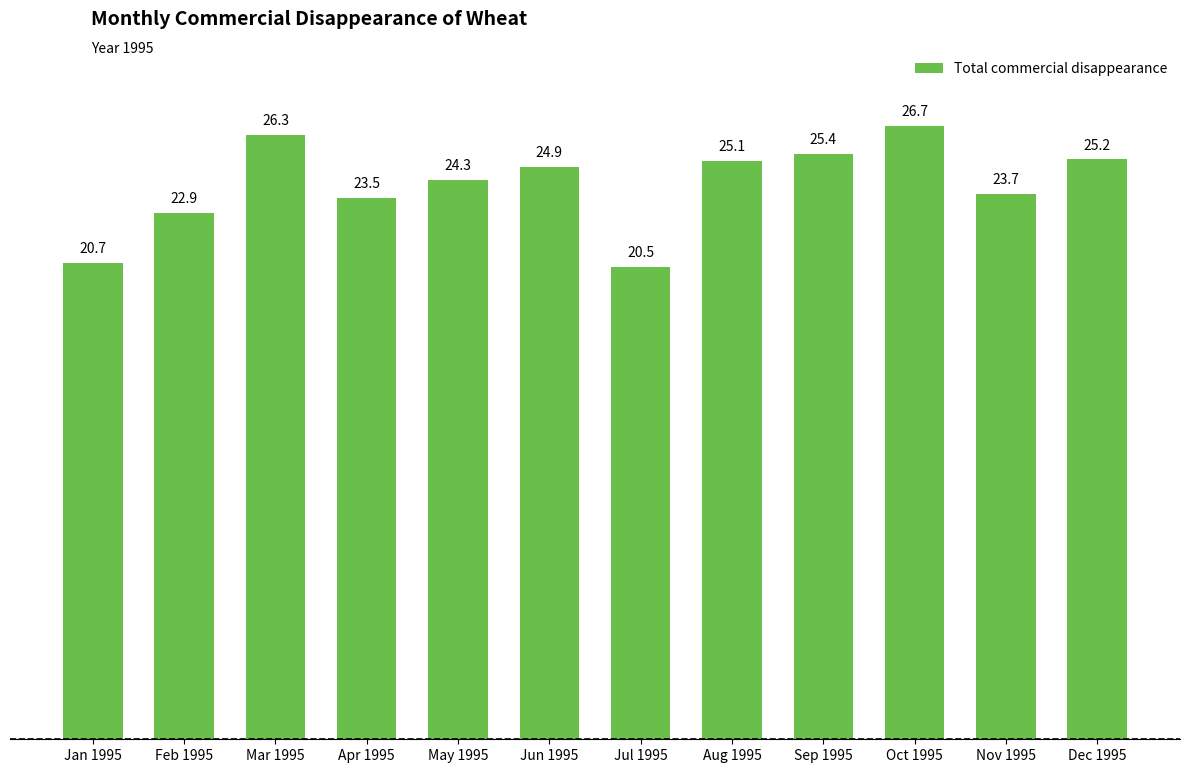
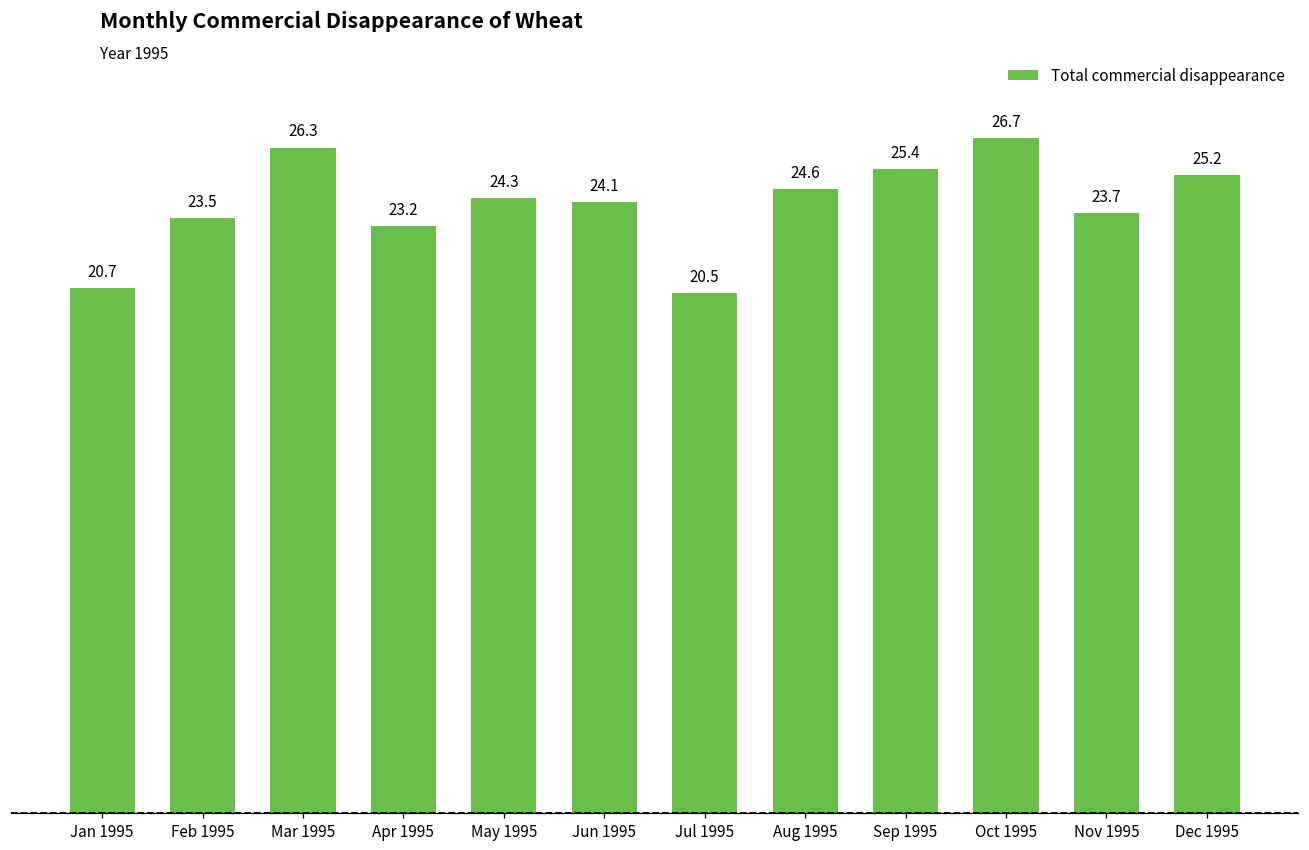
  {
    "Jan 1995": 20.7,
-   "Feb 1995": 22.9,
+   "Feb 1995": 23.5,
    "Mar 1995": 26.3,
-   "Apr 1995": 23.5,
+   "Apr 1995": 23.2,
    "May 1995": 24.3,
-   "Jun 1995": 24.9,
+   "Jun 1995": 24.1,
    "Jul 1995": 20.5,
-   "Aug 1995": 25.1,
+   "Aug 1995": 24.6,
    "Sep 1995": 25.4,
    "Oct 1995": 26.7,
    "Nov 1995": 23.7,
    "Dec 1995": 25.2
  }
